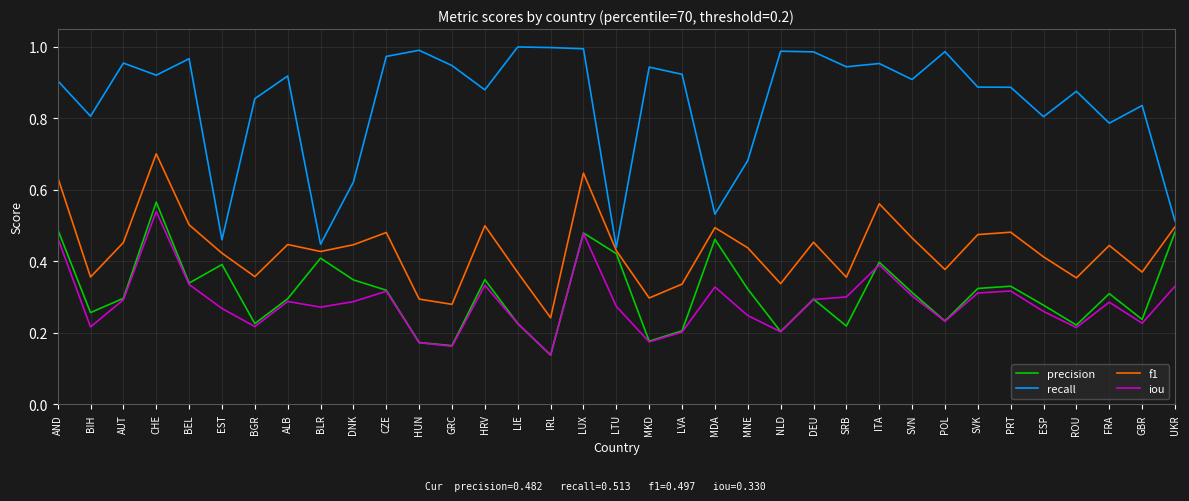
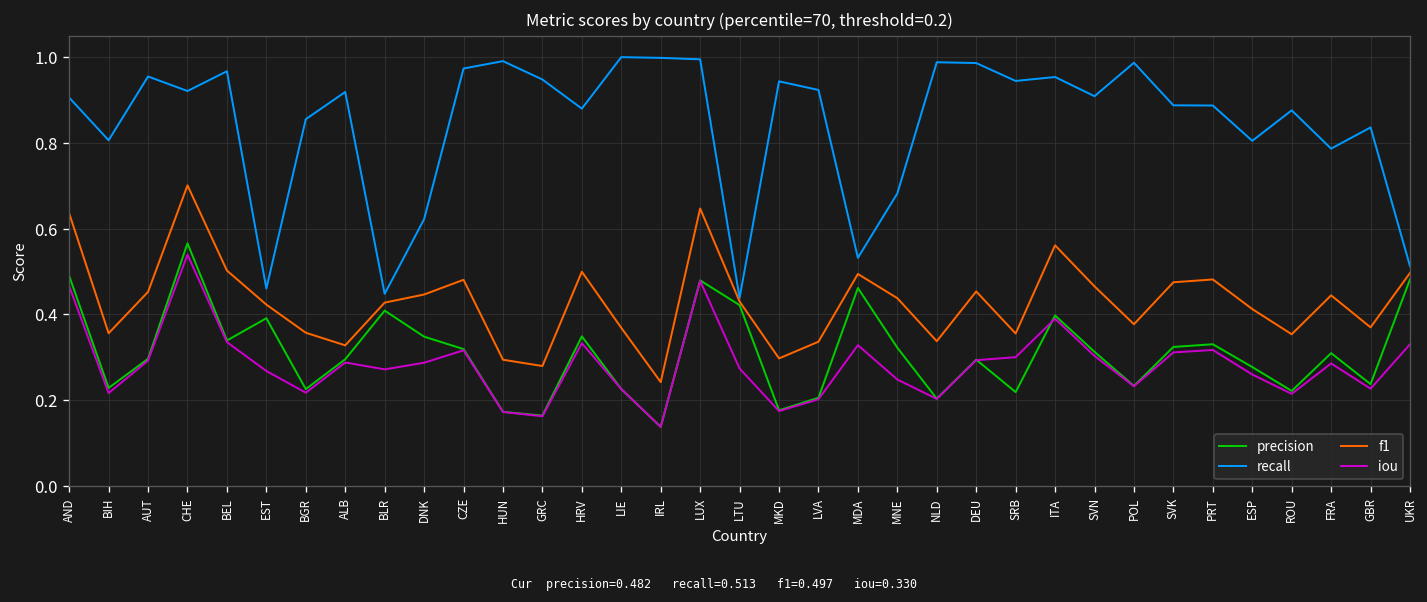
  {
    "precision": {
      "AND": 0.49,
-     "BIH": 0.26,
+     "BIH": 0.23,
      "CHE": 0.57,
      "EST": 0.39,
      "BGR": 0.23,
      "ALB": 0.30,
      "BLR": 0.41,
      "DNK": 0.35,
      "HRV": 0.35,
      "LTU": 0.42,
      "MDA": 0.46,
      "MNE": 0.32,
      "SRB": 0.22,
      "ITA": 0.40,
      "SVN": 0.31,
      "SVK": 0.32,
      "PRT": 0.33,
      "ESP": 0.28,
      "FRA": 0.31,
      "GBR": 0.24,
      "UKR": 0.48
    },
    "recall": {
      "AND": 0.91,
      "BIH": 0.81,
      "AUT": 0.95,
      "CHE": 0.92,
      "BEL": 0.97,
      "EST": 0.46,
      "BGR": 0.86,
      "ALB": 0.92,
      "BLR": 0.45,
      "DNK": 0.62,
      "CZE": 0.97,
      "HUN": 0.99,
      "GRC": 0.95,
      "HRV": 0.88,
      "LIE": 1.00,
      "IRL": 1.00,
      "LUX": 0.99,
      "LTU": 0.44,
      "MKD": 0.94,
      "LVA": 0.92,
      "MDA": 0.53,
      "MNE": 0.68,
      "NLD": 0.99,
      "DEU": 0.99,
      "SRB": 0.94,
      "ITA": 0.95,
      "SVN": 0.91,
      "POL": 0.99,
      "SVK": 0.89,
      "PRT": 0.89,
      "ESP": 0.80,
      "ROU": 0.88,
      "FRA": 0.79,
      "GBR": 0.84,
      "UKR": 0.51
    },
    "f1": {
      "AND": 0.64,
      "BIH": 0.36,
      "AUT": 0.45,
      "CHE": 0.70,
      "BEL": 0.50,
      "EST": 0.42,
      "BGR": 0.36,
-     "ALB": 0.45,
+     "ALB": 0.33,
      "BLR": 0.43,
      "DNK": 0.45,
      "CZE": 0.48,
      "HUN": 0.29,
      "GRC": 0.28,
      "HRV": 0.50,
      "LIE": 0.37,
      "IRL": 0.24,
      "LUX": 0.65,
      "LTU": 0.43,
      "MKD": 0.30,
      "LVA": 0.34,
      "MDA": 0.49,
      "MNE": 0.44,
      "NLD": 0.34,
      "DEU": 0.45,
      "SRB": 0.36,
      "ITA": 0.56,
      "SVN": 0.47,
      "POL": 0.38,
      "SVK": 0.48,
      "PRT": 0.48,
      "ESP": 0.41,
      "ROU": 0.35,
      "FRA": 0.44,
      "GBR": 0.37,
      "UKR": 0.50
    },
    "iou": {
      "AND": 0.47,
      "BIH": 0.22,
      "CHE": 0.54,
      "EST": 0.27,
      "BGR": 0.22,
      "ALB": 0.29,
      "BLR": 0.27,
      "DNK": 0.29,
      "HRV": 0.33,
      "LTU": 0.27,
      "MDA": 0.33,
      "MNE": 0.25,
      "SRB": 0.30,
      "ITA": 0.39,
      "SVN": 0.30,
      "SVK": 0.31,
      "PRT": 0.32,
      "ESP": 0.26,
      "FRA": 0.29,
      "GBR": 0.23,
      "UKR": 0.33
    }
  }
